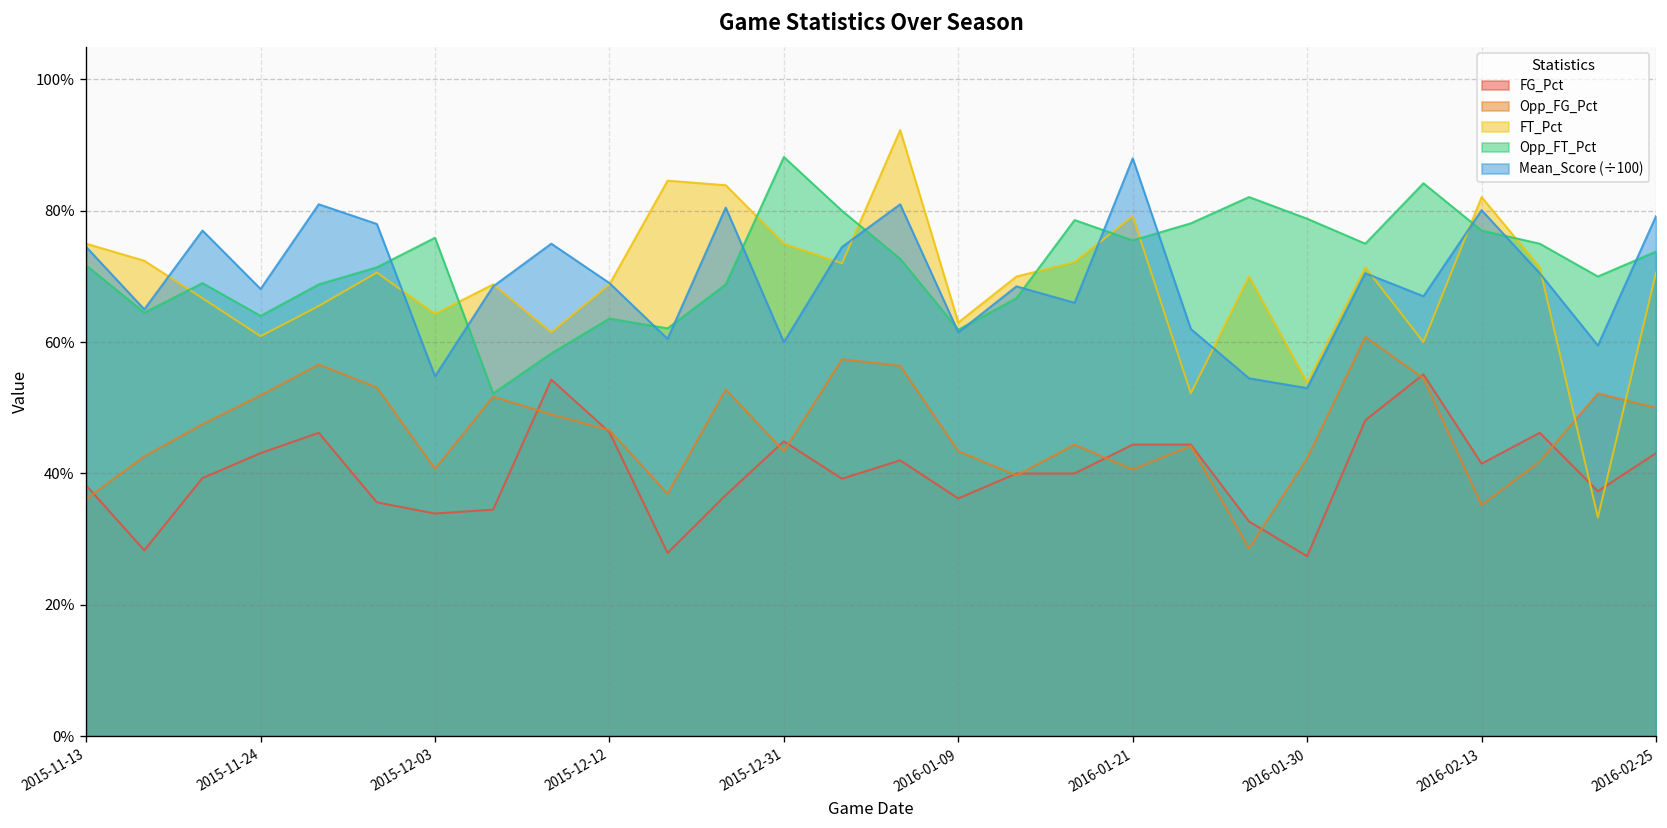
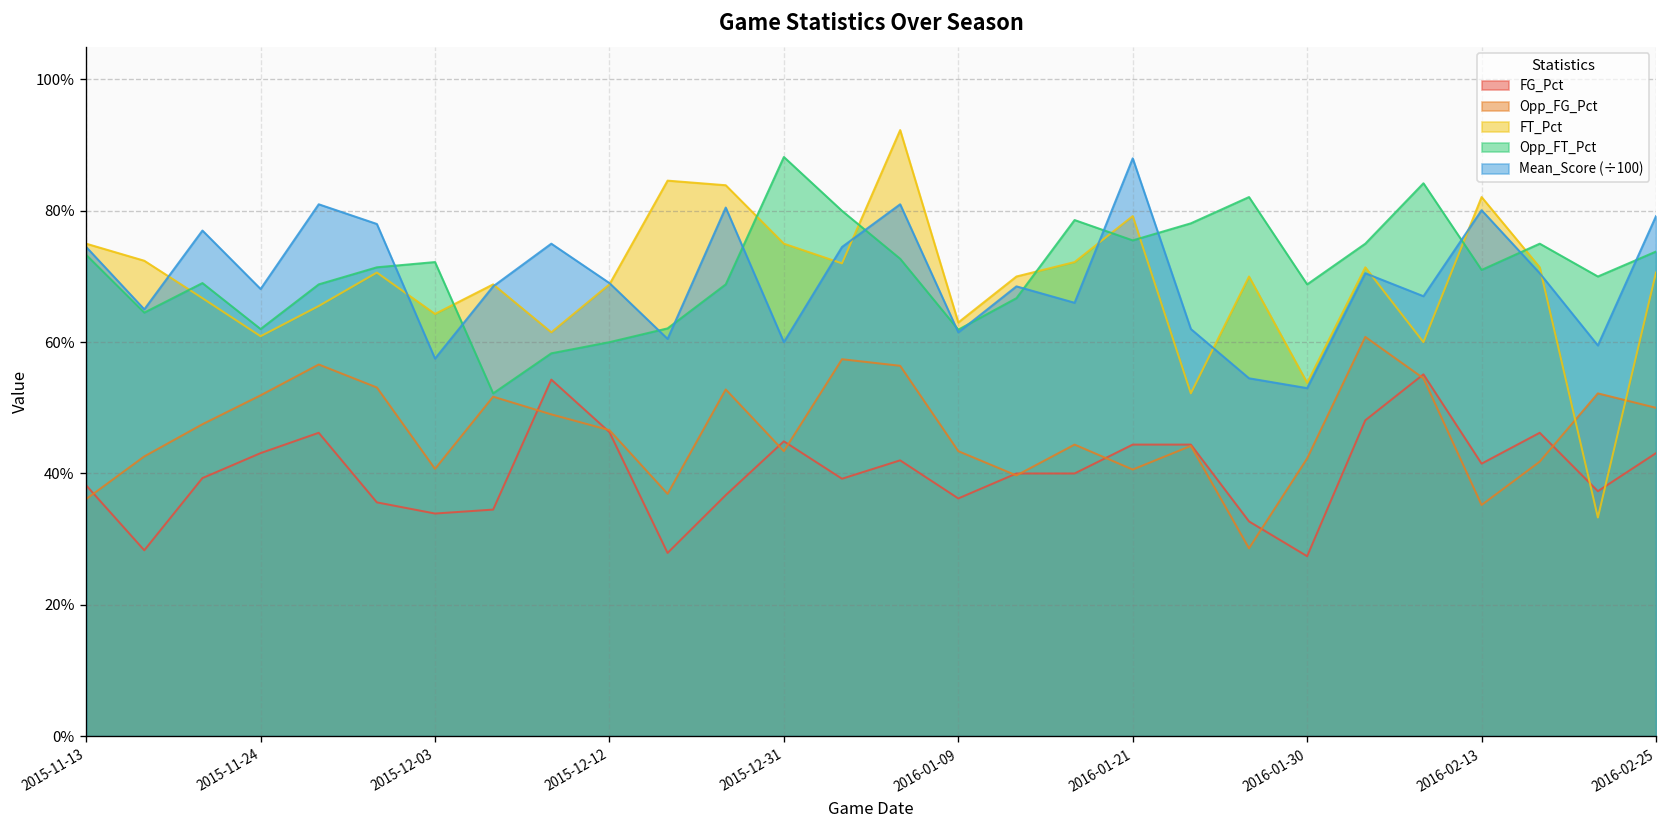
  {
    "Opp_FT_Pct": {
-     "2015-11-13": "72%",
-     "2015-11-24": "64%",
-     "2015-12-03": "76%",
-     "2015-12-12": "64%",
+     "2015-11-13": "73%",
+     "2015-11-24": "62%",
+     "2015-12-03": "72%",
+     "2015-12-12": "60%",
      "2015-12-31": "88%",
      "2016-01-21": "76%",
-     "2016-01-30": "79%",
-     "2016-02-13": "77%",
+     "2016-01-30": "69%",
+     "2016-02-13": "71%",
      "2016-02-25": "74%"
    },
    "Mean_Score (÷100)": {
      "2015-11-13": "75%",
      "2015-11-24": "68%",
-     "2015-12-03": "55%",
+     "2015-12-03": "57%",
      "2015-12-31": "60%",
      "2016-01-21": "88%",
      "2016-01-30": "53%",
      "2016-02-13": "80%",
      "2016-02-25": "79%"
    }
  }
